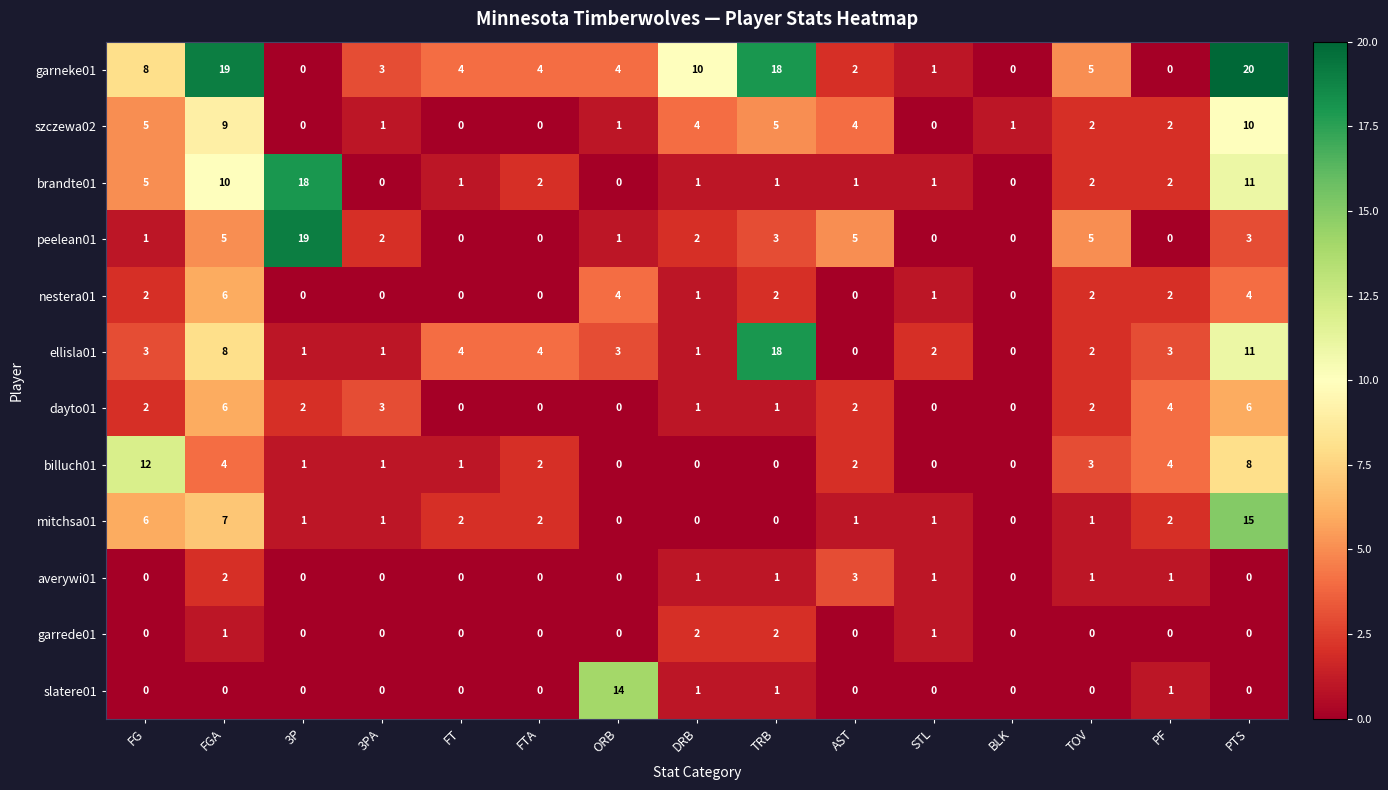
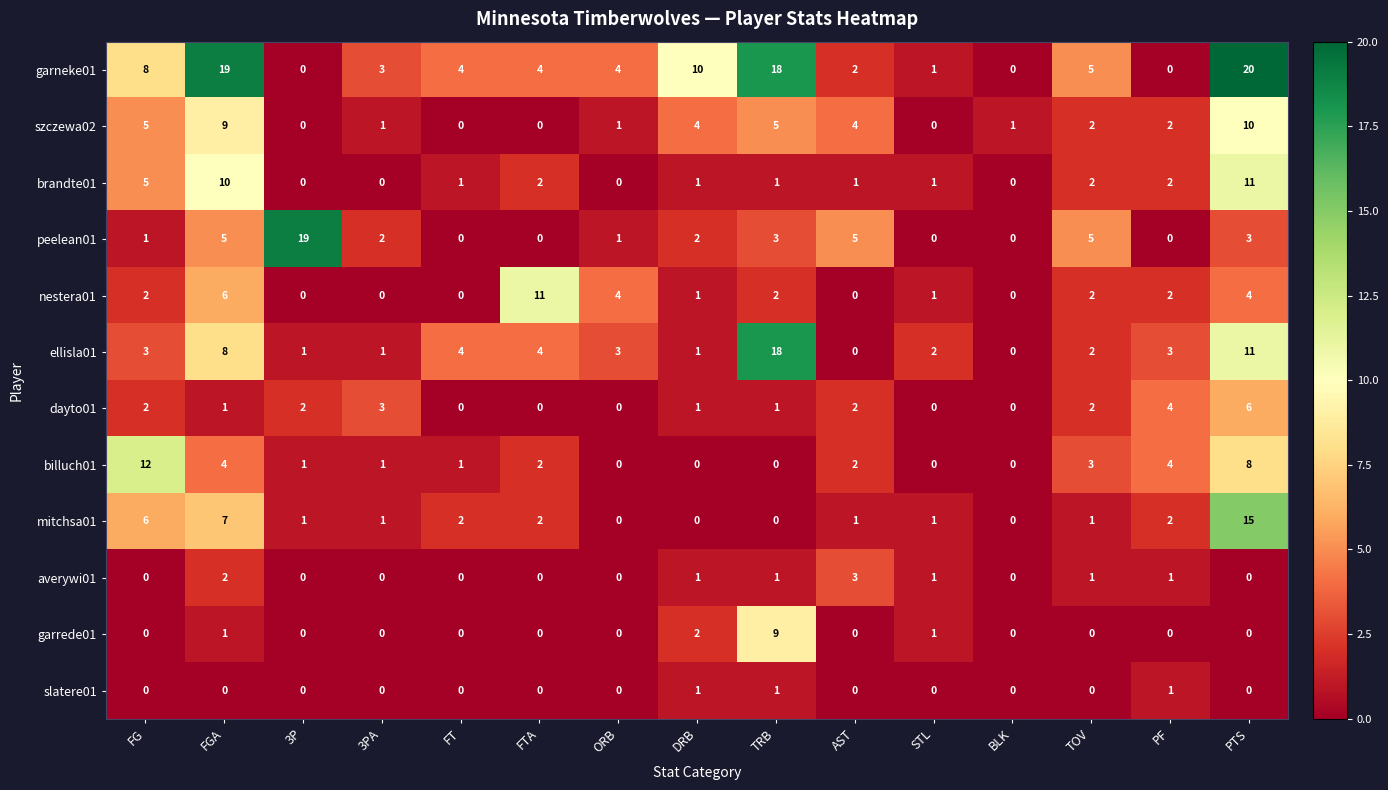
  {
    "garneke01": {
      "FG": 8,
      "FGA": 19,
      "3P": 0,
      "3PA": 3,
      "FT": 4,
      "FTA": 4,
      "ORB": 4,
      "DRB": 10,
      "TRB": 18,
      "AST": 2,
      "STL": 1,
      "BLK": 0,
      "TOV": 5,
      "PF": 0,
      "PTS": 20
    },
    "szczewa02": {
      "FG": 5,
      "FGA": 9,
      "3P": 0,
      "3PA": 1,
      "FT": 0,
      "FTA": 0,
      "ORB": 1,
      "DRB": 4,
      "TRB": 5,
      "AST": 4,
      "STL": 0,
      "BLK": 1,
      "TOV": 2,
      "PF": 2,
      "PTS": 10
    },
    "brandte01": {
      "FG": 5,
      "FGA": 10,
-     "3P": 18,
+     "3P": 0,
      "3PA": 0,
      "FT": 1,
      "FTA": 2,
      "ORB": 0,
      "DRB": 1,
      "TRB": 1,
      "AST": 1,
      "STL": 1,
      "BLK": 0,
      "TOV": 2,
      "PF": 2,
      "PTS": 11
    },
    "peelean01": {
      "FG": 1,
      "FGA": 5,
      "3P": 19,
      "3PA": 2,
      "FT": 0,
      "FTA": 0,
      "ORB": 1,
      "DRB": 2,
      "TRB": 3,
      "AST": 5,
      "STL": 0,
      "BLK": 0,
      "TOV": 5,
      "PF": 0,
      "PTS": 3
    },
    "nestera01": {
      "FG": 2,
      "FGA": 6,
      "3P": 0,
      "3PA": 0,
      "FT": 0,
-     "FTA": 0,
+     "FTA": 11,
      "ORB": 4,
      "DRB": 1,
      "TRB": 2,
      "AST": 0,
      "STL": 1,
      "BLK": 0,
      "TOV": 2,
      "PF": 2,
      "PTS": 4
    },
    "ellisla01": {
      "FG": 3,
      "FGA": 8,
      "3P": 1,
      "3PA": 1,
      "FT": 4,
      "FTA": 4,
      "ORB": 3,
      "DRB": 1,
      "TRB": 18,
      "AST": 0,
      "STL": 2,
      "BLK": 0,
      "TOV": 2,
      "PF": 3,
      "PTS": 11
    },
    "dayto01": {
      "FG": 2,
-     "FGA": 6,
+     "FGA": 1,
      "3P": 2,
      "3PA": 3,
      "FT": 0,
      "FTA": 0,
      "ORB": 0,
      "DRB": 1,
      "TRB": 1,
      "AST": 2,
      "STL": 0,
      "BLK": 0,
      "TOV": 2,
      "PF": 4,
      "PTS": 6
    },
    "billuch01": {
      "FG": 12,
      "FGA": 4,
      "3P": 1,
      "3PA": 1,
      "FT": 1,
      "FTA": 2,
      "ORB": 0,
      "DRB": 0,
      "TRB": 0,
      "AST": 2,
      "STL": 0,
      "BLK": 0,
      "TOV": 3,
      "PF": 4,
      "PTS": 8
    },
    "mitchsa01": {
      "FG": 6,
      "FGA": 7,
      "3P": 1,
      "3PA": 1,
      "FT": 2,
      "FTA": 2,
      "ORB": 0,
      "DRB": 0,
      "TRB": 0,
      "AST": 1,
      "STL": 1,
      "BLK": 0,
      "TOV": 1,
      "PF": 2,
      "PTS": 15
    },
    "averywi01": {
      "FG": 0,
      "FGA": 2,
      "3P": 0,
      "3PA": 0,
      "FT": 0,
      "FTA": 0,
      "ORB": 0,
      "DRB": 1,
      "TRB": 1,
      "AST": 3,
      "STL": 1,
      "BLK": 0,
      "TOV": 1,
      "PF": 1,
      "PTS": 0
    },
    "garrede01": {
      "FG": 0,
      "FGA": 1,
      "3P": 0,
      "3PA": 0,
      "FT": 0,
      "FTA": 0,
      "ORB": 0,
      "DRB": 2,
-     "TRB": 2,
+     "TRB": 9,
      "AST": 0,
      "STL": 1,
      "BLK": 0,
      "TOV": 0,
      "PF": 0,
      "PTS": 0
    },
    "slatere01": {
      "FG": 0,
      "FGA": 0,
      "3P": 0,
      "3PA": 0,
      "FT": 0,
      "FTA": 0,
-     "ORB": 14,
+     "ORB": 0,
      "DRB": 1,
      "TRB": 1,
      "AST": 0,
      "STL": 0,
      "BLK": 0,
      "TOV": 0,
      "PF": 1,
      "PTS": 0
    }
  }
